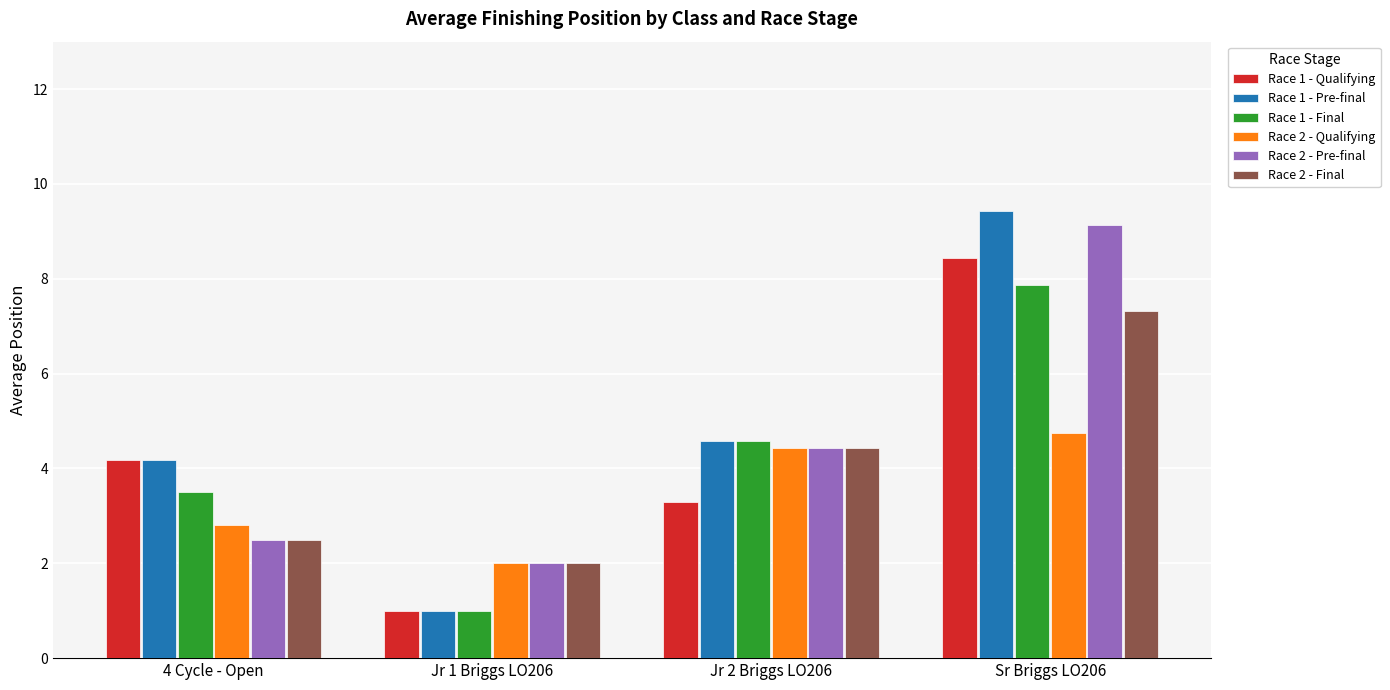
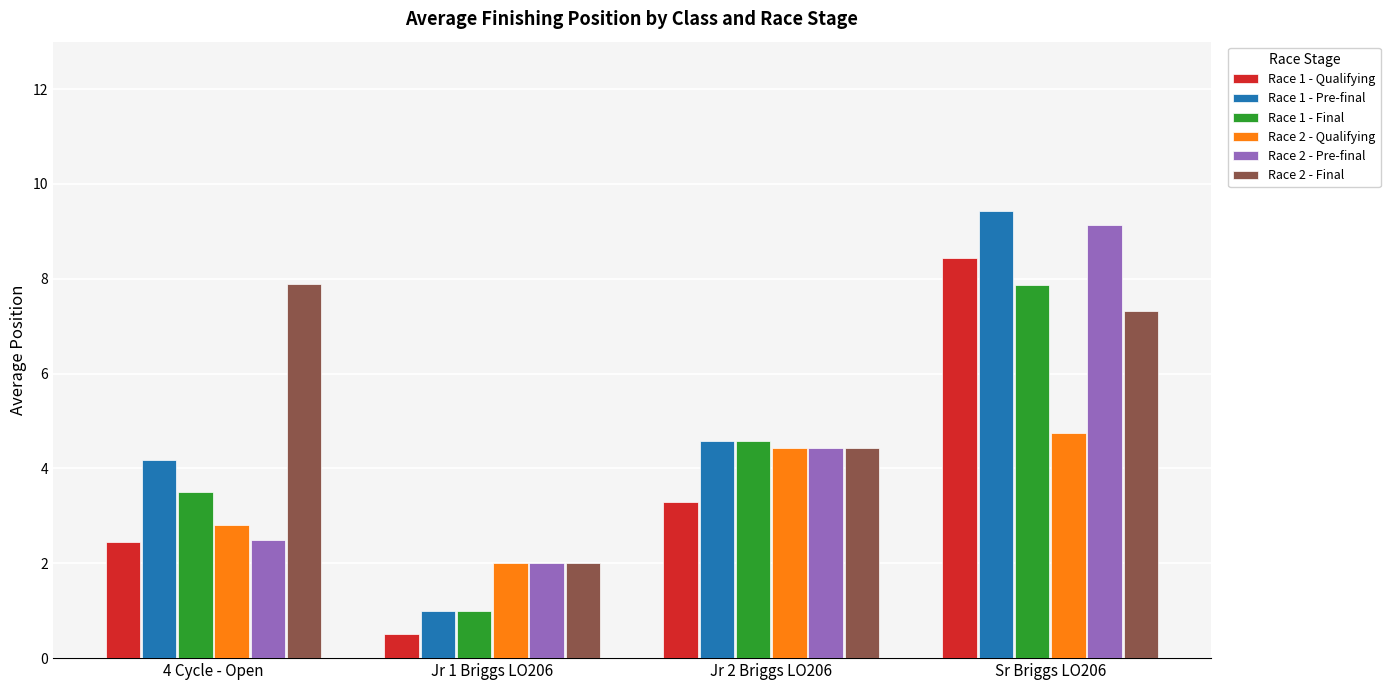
  {
    "Race 1 - Qualifying": {
-     "4 Cycle - Open": 4.2,
-     "Jr 1 Briggs LO206": 1.0,
+     "4 Cycle - Open": 2.4,
+     "Jr 1 Briggs LO206": 0.5,
      "Jr 2 Briggs LO206": 3.3,
      "Sr Briggs LO206": 8.4
    },
    "Race 1 - Pre-final": {
      "4 Cycle - Open": 4.2,
      "Jr 1 Briggs LO206": 1.0,
      "Jr 2 Briggs LO206": 4.6,
      "Sr Briggs LO206": 9.4
    },
    "Race 1 - Final": {
      "4 Cycle - Open": 3.5,
      "Jr 1 Briggs LO206": 1.0,
      "Jr 2 Briggs LO206": 4.6,
      "Sr Briggs LO206": 7.9
    },
    "Race 2 - Qualifying": {
      "4 Cycle - Open": 2.8,
      "Jr 1 Briggs LO206": 2.0,
      "Jr 2 Briggs LO206": 4.4,
      "Sr Briggs LO206": 4.7
    },
    "Race 2 - Pre-final": {
      "4 Cycle - Open": 2.5,
      "Jr 1 Briggs LO206": 2.0,
      "Jr 2 Briggs LO206": 4.4,
      "Sr Briggs LO206": 9.1
    },
    "Race 2 - Final": {
-     "4 Cycle - Open": 2.5,
+     "4 Cycle - Open": 7.9,
      "Jr 1 Briggs LO206": 2.0,
      "Jr 2 Briggs LO206": 4.4,
      "Sr Briggs LO206": 7.3
    }
  }
